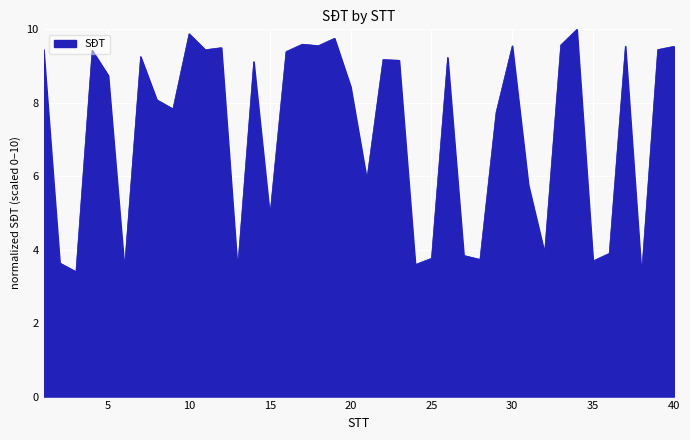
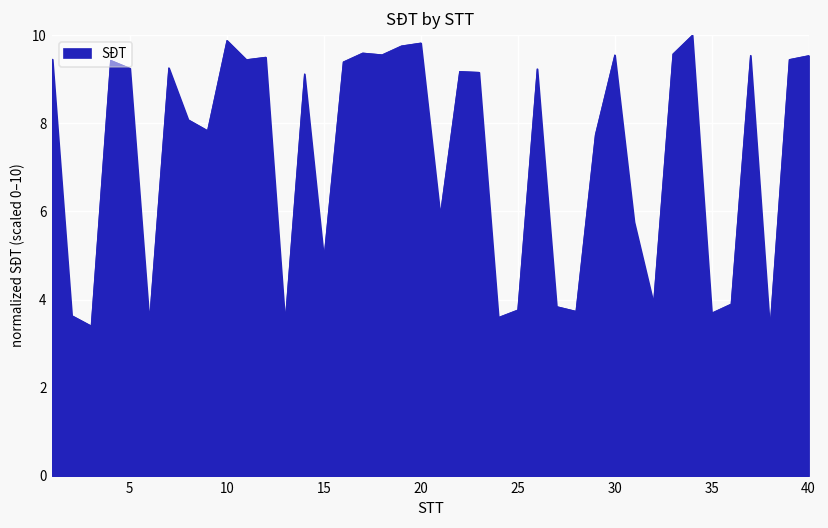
  {
-   "5": 8.7,
+   "5": 9.2,
    "10": 9.9,
    "15": 4.9,
-   "20": 8.4,
+   "20": 9.8,
    "25": 3.8,
    "30": 9.6,
    "35": 3.7,
    "40": 9.5
  }
